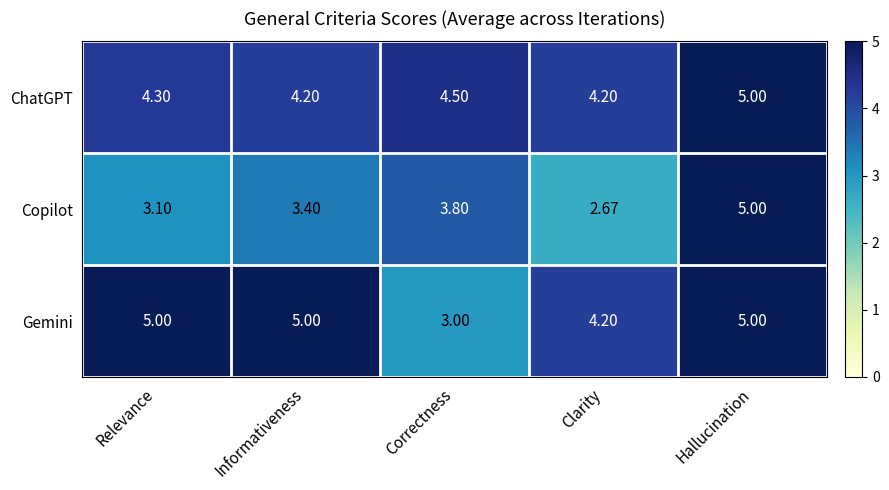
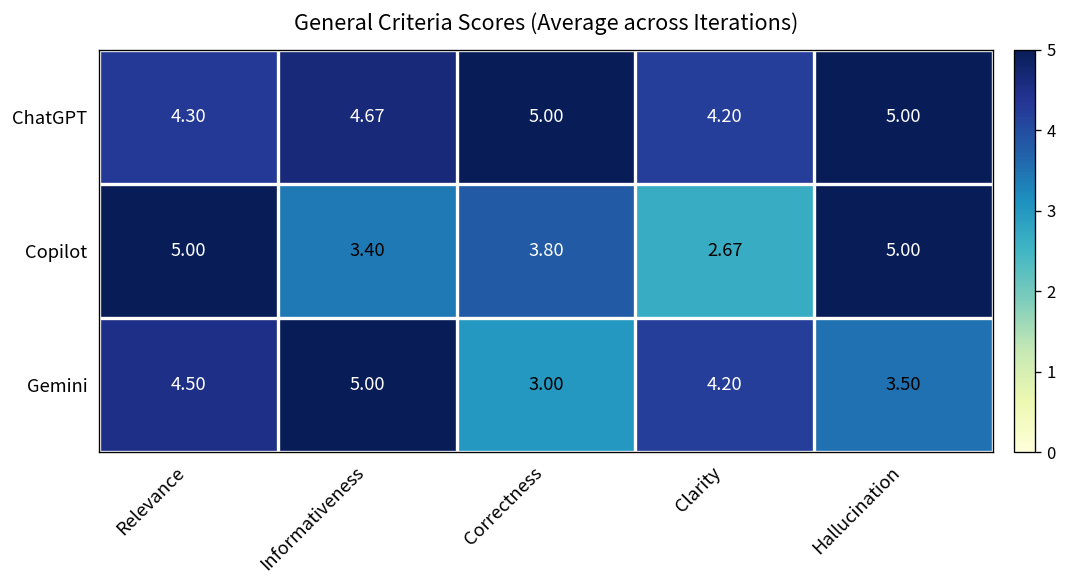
  {
    "ChatGPT": {
      "Relevance": 4.30,
-     "Informativeness": 4.20,
-     "Correctness": 4.50,
+     "Informativeness": 4.67,
+     "Correctness": 5.00,
      "Clarity": 4.20,
      "Hallucination": 5.00
    },
    "Copilot": {
-     "Relevance": 3.10,
+     "Relevance": 5.00,
      "Informativeness": 3.40,
      "Correctness": 3.80,
      "Clarity": 2.67,
      "Hallucination": 5.00
    },
    "Gemini": {
-     "Relevance": 5.00,
+     "Relevance": 4.50,
      "Informativeness": 5.00,
      "Correctness": 3.00,
      "Clarity": 4.20,
-     "Hallucination": 5.00
+     "Hallucination": 3.50
    }
  }
